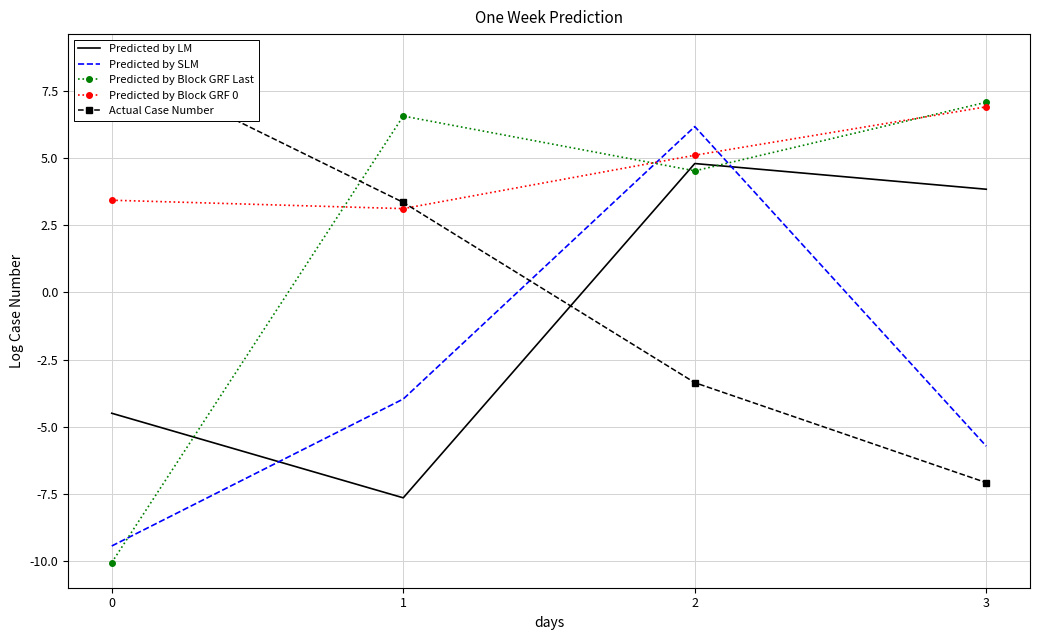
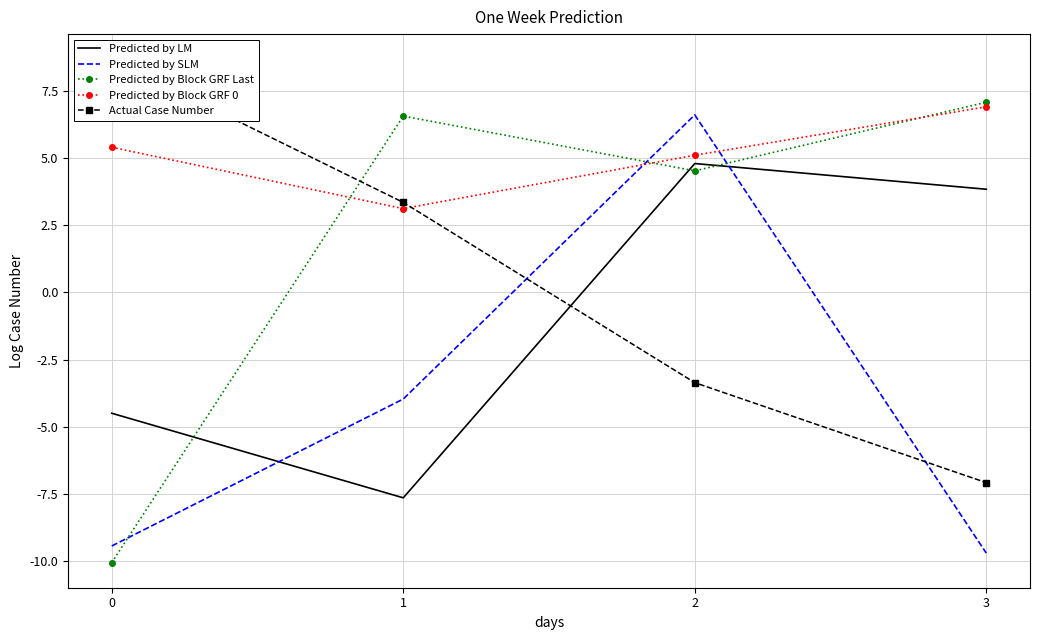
  {
    "Predicted by SLM": {
      "0": -9.5,
      "1": -4.0,
-     "2": 6.2,
-     "3": -5.7
+     "2": 6.6,
+     "3": -9.7
    },
    "Predicted by Block GRF Last": {
      "0": -10.1,
      "1": 6.6,
      "2": 4.5,
      "3": 7.1
    },
    "Predicted by Block GRF 0": {
-     "0": 3.4,
+     "0": 5.4,
      "1": 3.1,
      "2": 5.1,
      "3": 6.9
    }
  }
